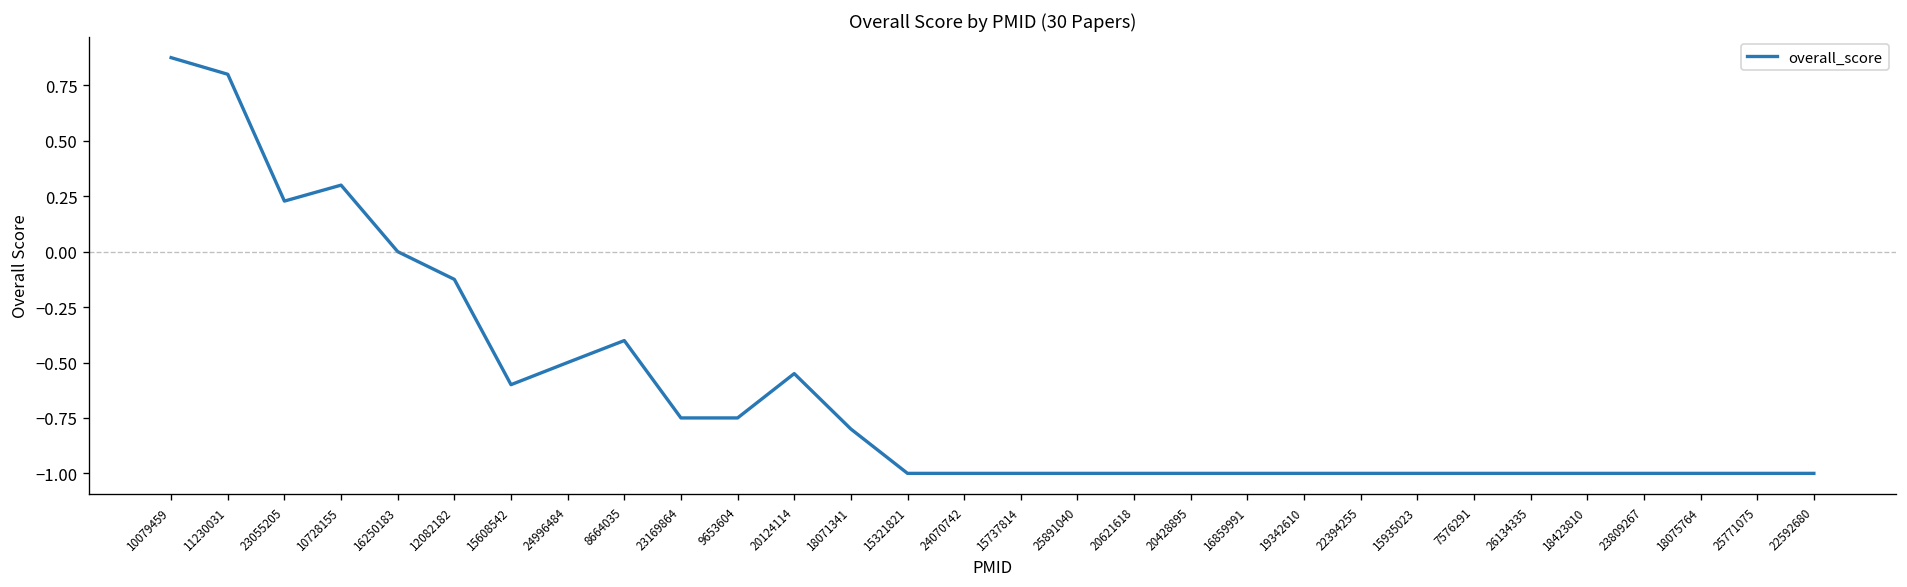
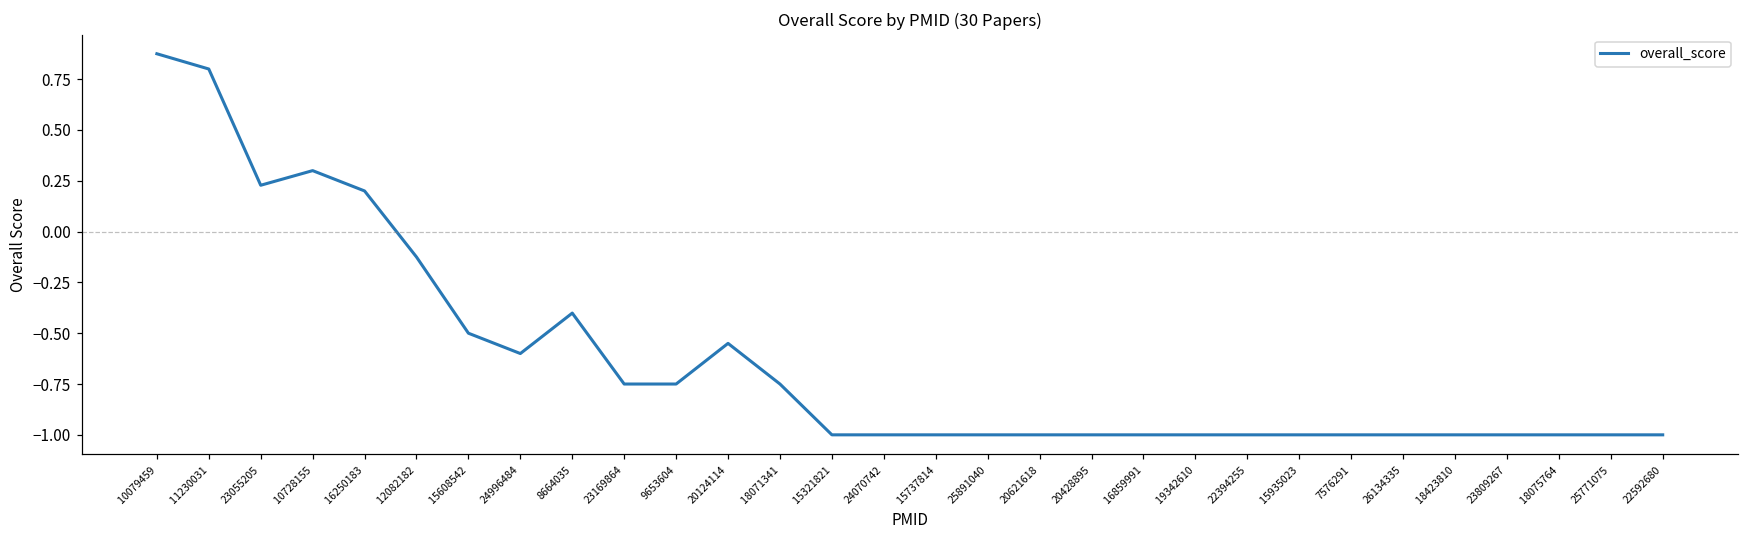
  {
    "10079459": 0.88,
    "11230031": 0.80,
    "23055205": 0.23,
    "10728155": 0.30,
-   "16250183": 0.0,
+   "16250183": 0.2,
    "12082182": -0.13,
-   "15608542": -0.6,
-   "24996484": -0.5,
+   "15608542": -0.5,
+   "24996484": -0.6,
    "8664035": -0.40,
    "23169864": -0.75,
    "9653604": -0.75,
    "20124114": -0.55,
-   "18071341": -0.80,
+   "18071341": -0.75,
    "15321821": -1.00,
    "24070742": -1.00,
    "15737814": -1.00,
    "25891040": -1.00,
    "20621618": -1.00,
    "20428895": -1.00,
    "16859991": -1.00,
    "19342610": -1.00,
    "22394255": -1.00,
    "15935023": -1.00,
    "7576291": -1.00,
    "26134335": -1.00,
    "18423810": -1.00,
    "23809267": -1.00,
    "18075764": -1.00,
    "25771075": -1.00,
    "22592680": -1.00
  }
